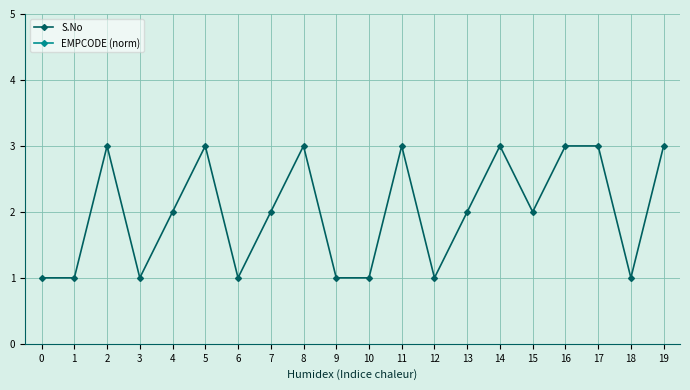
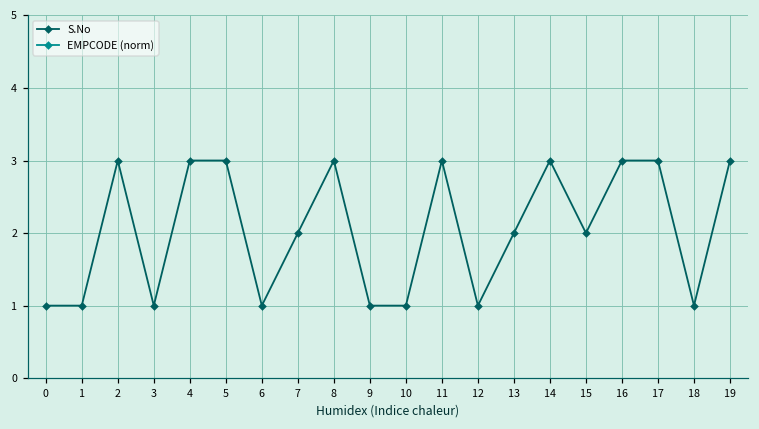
  {
    "S.No": {
      "0": 1,
      "1": 1,
      "2": 3,
      "3": 1,
-     "4": 2,
+     "4": 3,
      "5": 3,
      "6": 1,
      "7": 2,
      "8": 3,
      "9": 1,
      "10": 1,
      "11": 3,
      "12": 1,
      "13": 2,
      "14": 3,
      "15": 2,
      "16": 3,
      "17": 3,
      "18": 1,
      "19": 3
    }
  }
